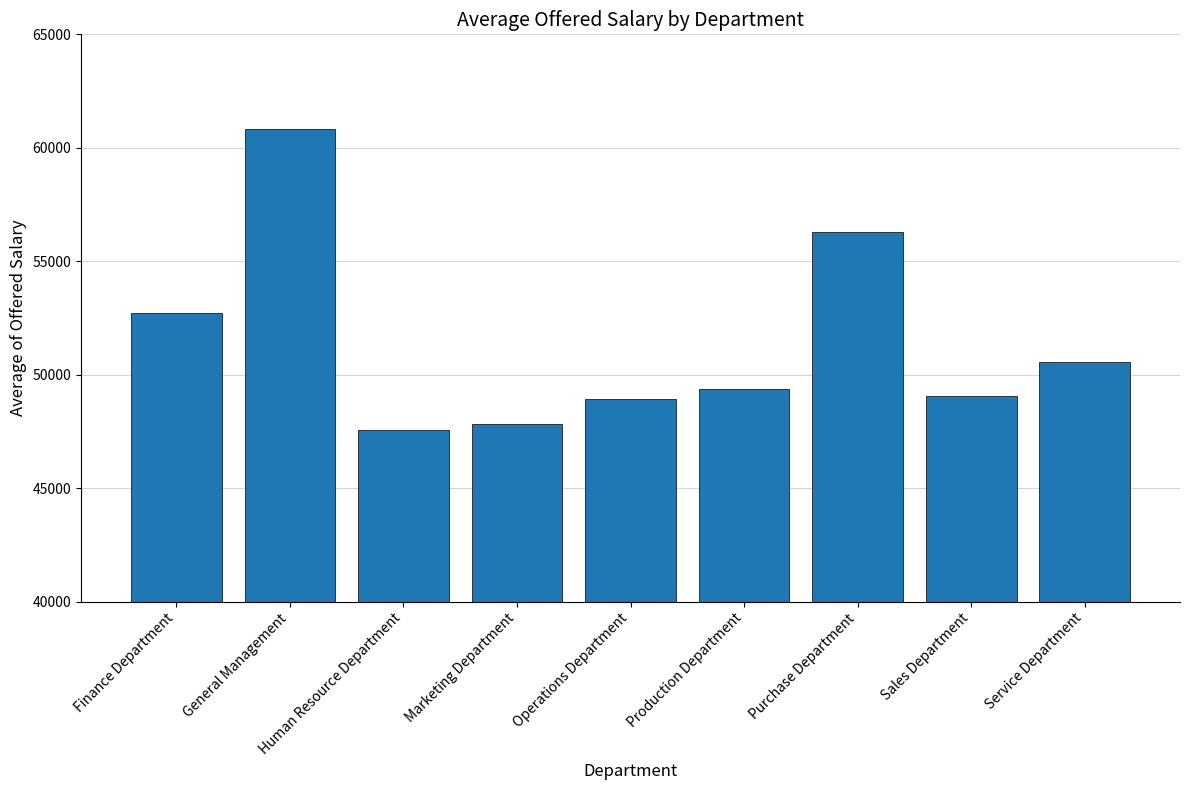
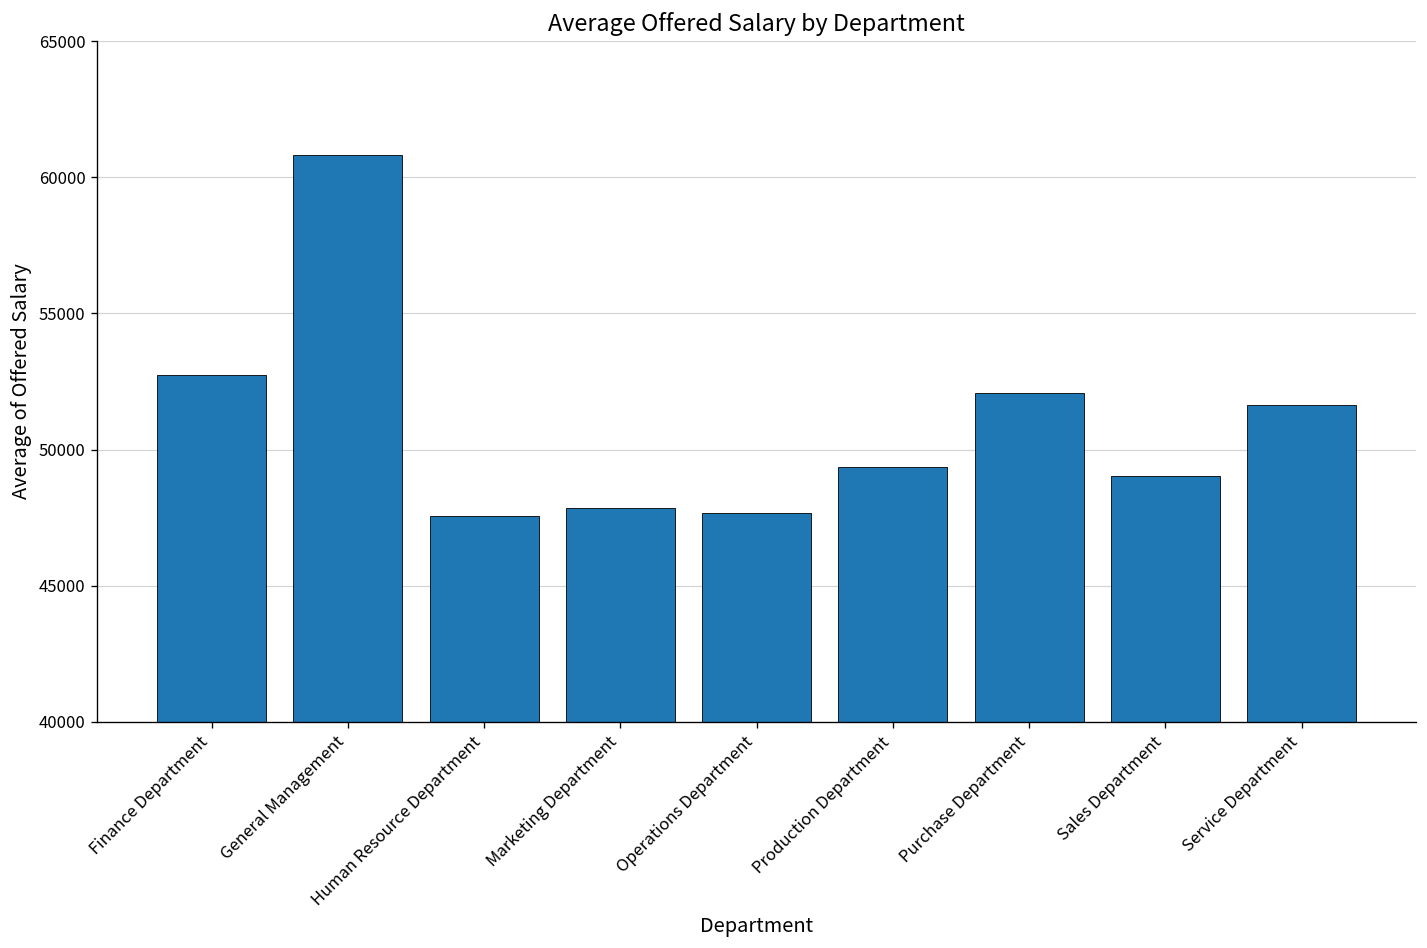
  {
    "Finance Department": 52700,
    "General Management": 60800,
    "Human Resource Department": 47600,
    "Marketing Department": 47800,
-   "Operations Department": 48900,
+   "Operations Department": 47700,
    "Production Department": 49400,
-   "Purchase Department": 56300,
+   "Purchase Department": 52100,
    "Sales Department": 49000,
-   "Service Department": 50500
+   "Service Department": 51600
  }
